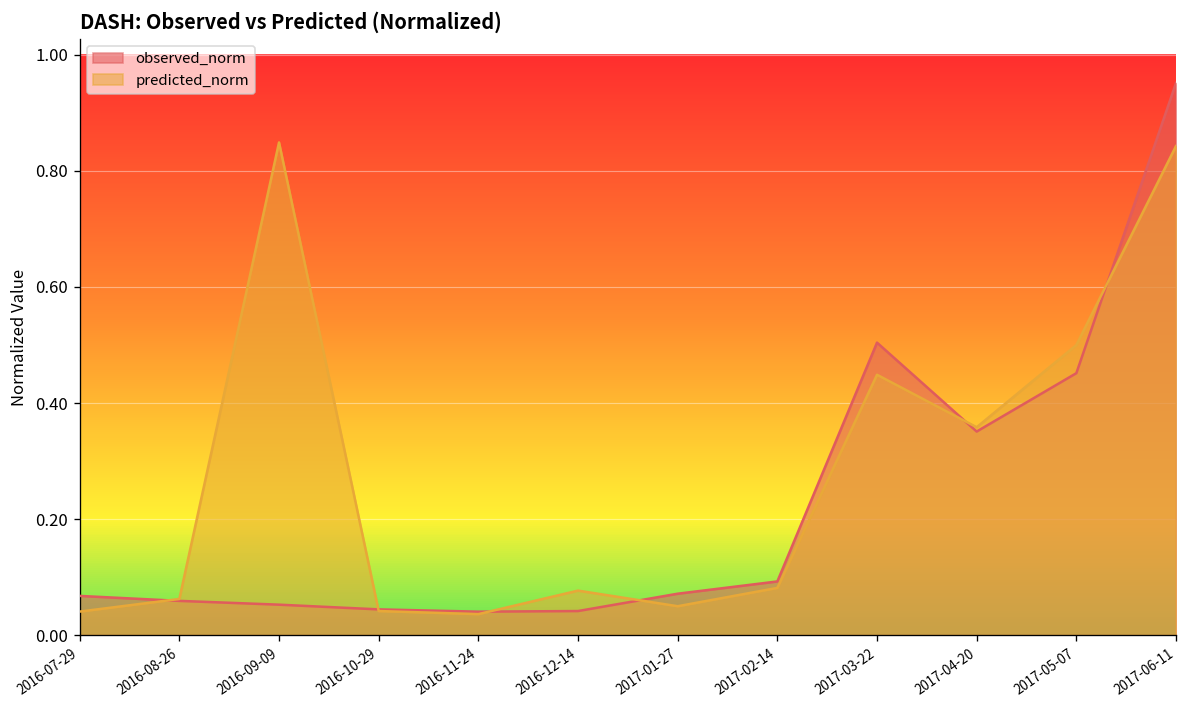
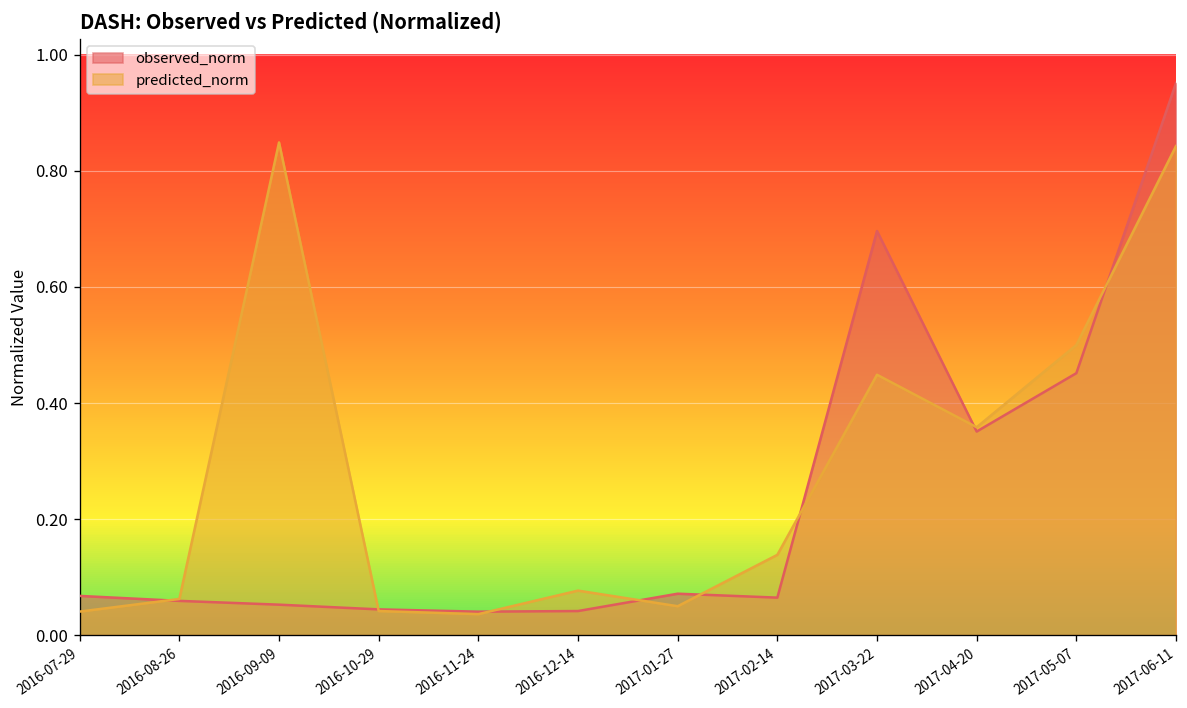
  {
    "observed_norm": {
      "2016-07-29": 0.07,
      "2016-09-09": 0.05,
      "2016-12-14": 0.04,
      "2017-01-27": 0.07,
-     "2017-02-14": 0.09,
-     "2017-03-22": 0.50,
+     "2017-02-14": 0.06,
+     "2017-03-22": 0.70,
      "2017-04-20": 0.35,
      "2017-05-07": 0.45,
      "2017-06-11": 0.95
    },
    "predicted_norm": {
      "2016-07-29": 0.04,
      "2016-09-09": 0.85,
      "2016-12-14": 0.08,
      "2017-01-27": 0.05,
-     "2017-02-14": 0.08,
+     "2017-02-14": 0.14,
      "2017-03-22": 0.45,
      "2017-04-20": 0.36,
      "2017-05-07": 0.50,
      "2017-06-11": 0.84
    }
  }
